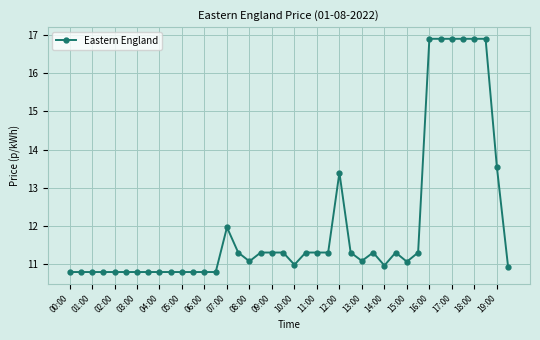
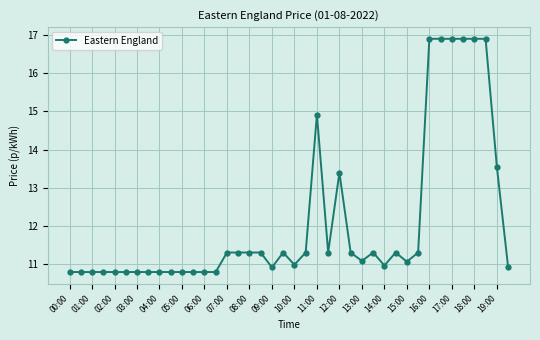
  {
    "00:00": 10.8,
    "01:00": 10.8,
    "02:00": 10.8,
    "03:00": 10.8,
    "04:00": 10.8,
    "05:00": 10.8,
    "06:00": 10.8,
-   "07:00": 12.0,
-   "08:00": 11.1,
-   "09:00": 11.3,
+   "07:00": 11.3,
+   "08:00": 11.3,
+   "09:00": 10.9,
    "10:00": 11.0,
-   "11:00": 11.3,
+   "11:00": 14.9,
    "12:00": 13.4,
    "13:00": 11.1,
    "14:00": 11.0,
    "15:00": 11.1,
    "16:00": 16.9,
    "17:00": 16.9,
    "18:00": 16.9,
    "19:00": 13.6
  }
